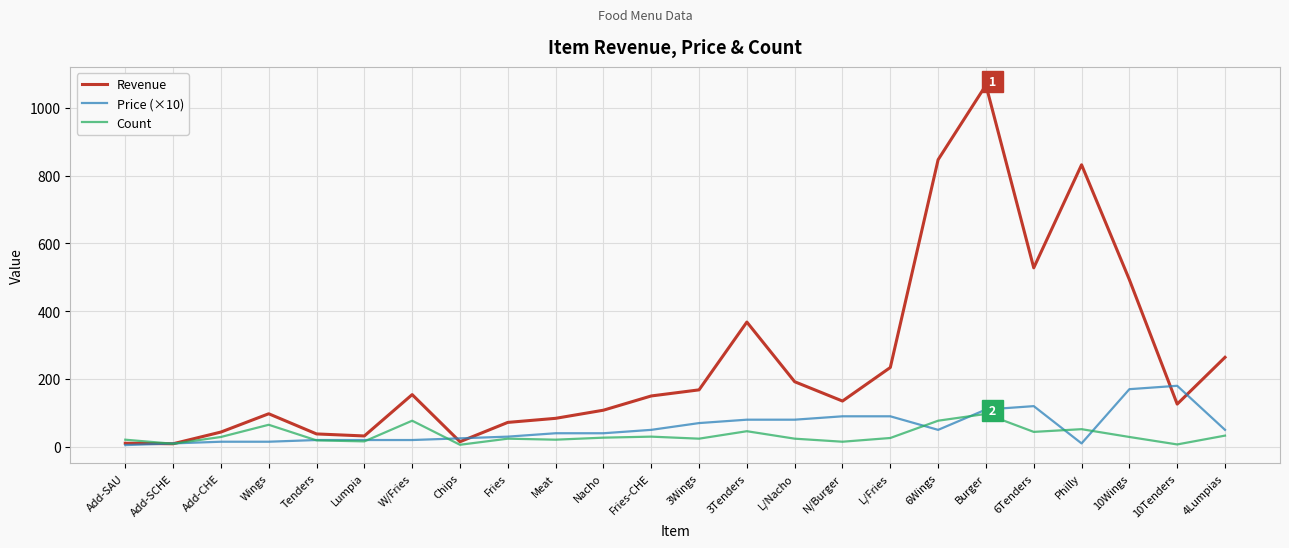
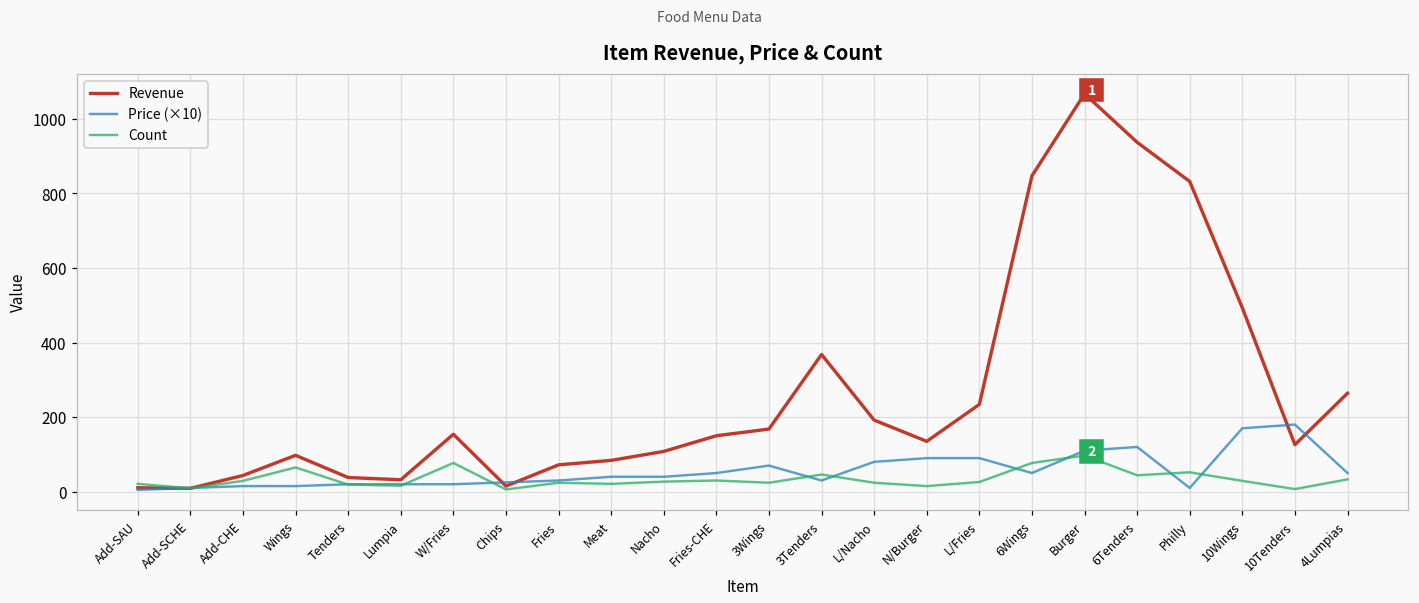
  {
    "Revenue": {
      "Add-CHE": 40,
      "Wings": 100,
      "Tenders": 40,
      "Lumpia": 30,
      "W/Fries": 150,
      "Chips": 20,
      "Fries": 70,
      "Meat": 80,
      "Nacho": 110,
      "Fries-CHE": 150,
      "3Wings": 170,
      "3Tenders": 370,
      "L/Nacho": 190,
      "N/Burger": 140,
      "L/Fries": 230,
      "6Wings": 850,
-     "6Tenders": 530,
+     "6Tenders": 940,
      "Philly": 830,
      "10Wings": 490,
      "10Tenders": 130,
      "4Lumpias": 260
    },
    "Price (×10)": {
      "Add-CHE": 20,
      "Wings": 20,
      "W/Fries": 20,
      "Chips": 30,
      "Meat": 40,
      "Nacho": 40,
      "Fries-CHE": 50,
      "3Wings": 70,
-     "3Tenders": 80,
+     "3Tenders": 30,
      "L/Nacho": 80,
      "N/Burger": 90,
      "L/Fries": 90,
      "6Wings": 50,
      "6Tenders": 120,
      "Philly": 10,
      "10Wings": 170,
      "10Tenders": 180,
      "4Lumpias": 50
    },
    "Count": {
      "Add-SAU": 20,
      "Add-CHE": 30,
      "Wings": 70,
      "W/Fries": 80,
      "Chips": 10,
      "Meat": 20,
      "Nacho": 30,
      "Fries-CHE": 30,
      "3Wings": 20,
      "3Tenders": 50,
      "L/Nacho": 20,
      "N/Burger": 20,
      "L/Fries": 30,
      "6Wings": 80,
      "6Tenders": 40,
      "Philly": 50,
      "10Wings": 30,
      "10Tenders": 10,
      "4Lumpias": 30
    }
  }
